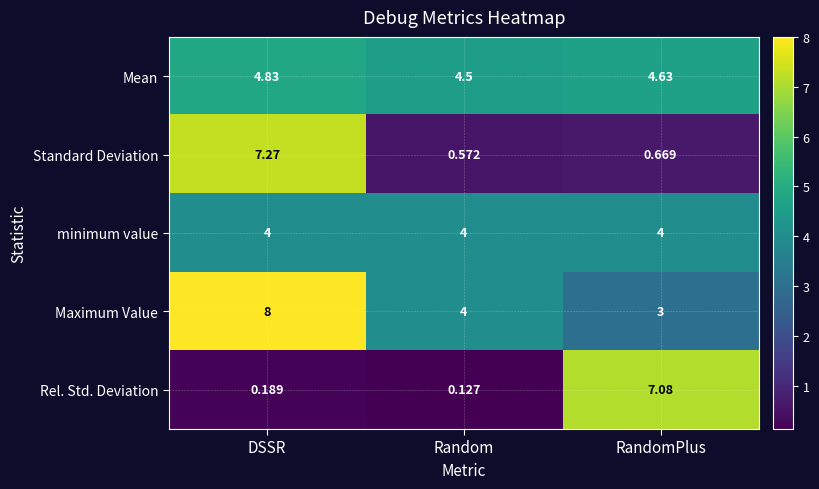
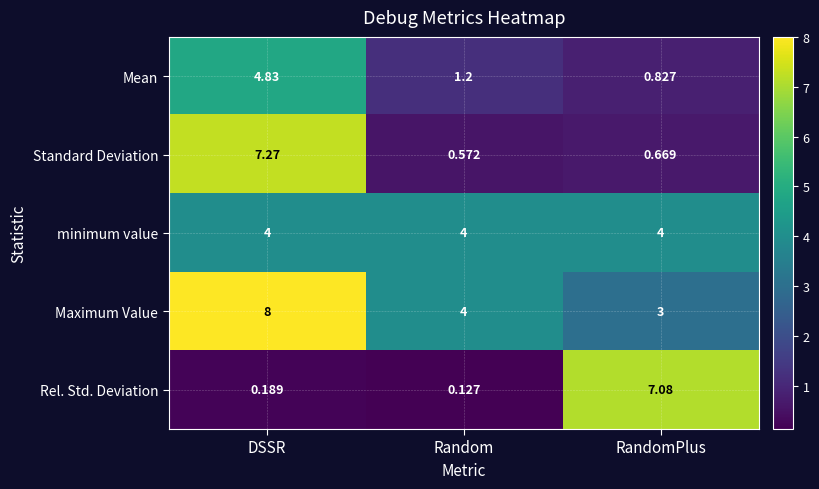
  {
    "Mean": {
      "DSSR": 4.83,
-     "Random": 4.5,
-     "RandomPlus": 4.63
+     "Random": 1.2,
+     "RandomPlus": 0.827
    },
    "Standard Deviation": {
      "DSSR": 7.27,
      "Random": 0.572,
      "RandomPlus": 0.669
    },
    "minimum value": {
      "DSSR": 4,
      "Random": 4,
      "RandomPlus": 4
    },
    "Maximum Value": {
      "DSSR": 8,
      "Random": 4,
      "RandomPlus": 3
    },
    "Rel. Std. Deviation": {
      "DSSR": 0.189,
      "Random": 0.127,
      "RandomPlus": 7.08
    }
  }
